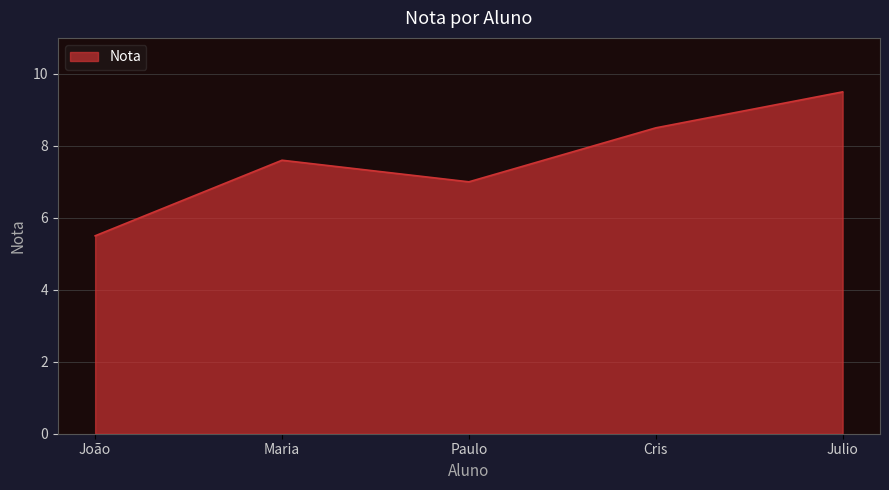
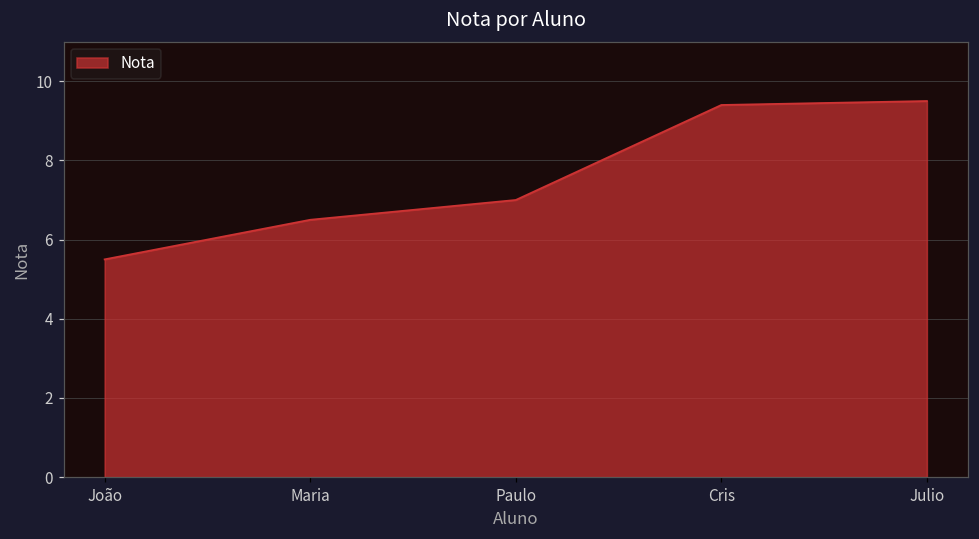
  {
    "João": 5.5,
-   "Maria": 7.6,
+   "Maria": 6.5,
    "Paulo": 7.0,
-   "Cris": 8.5,
+   "Cris": 9.4,
    "Julio": 9.5
  }
